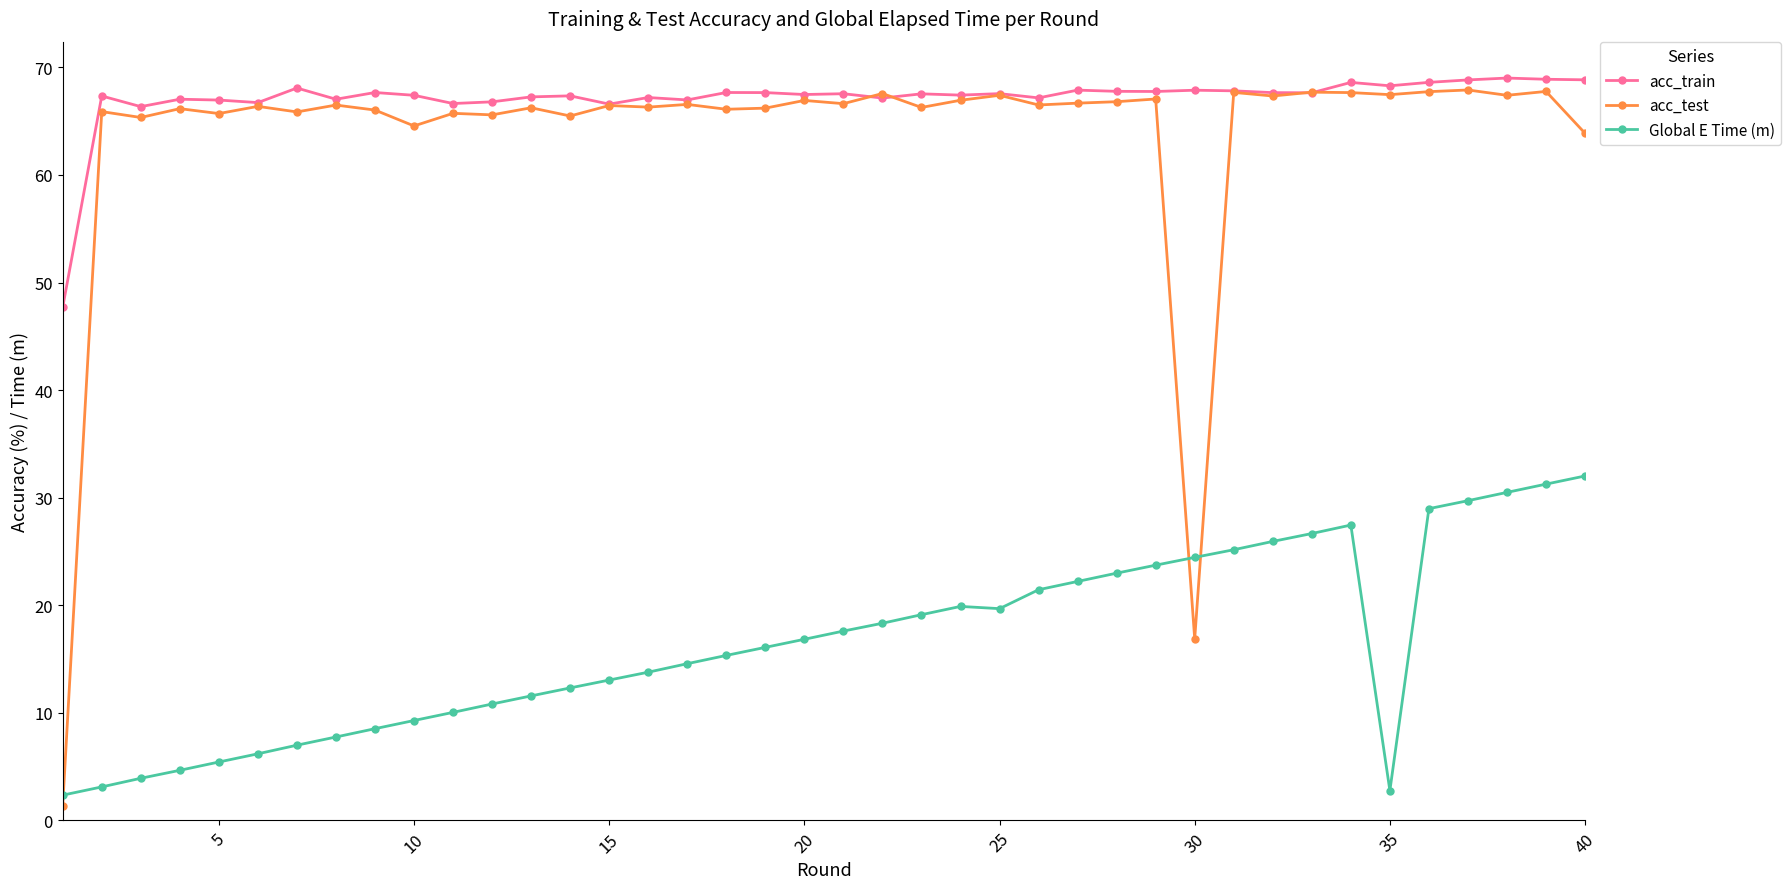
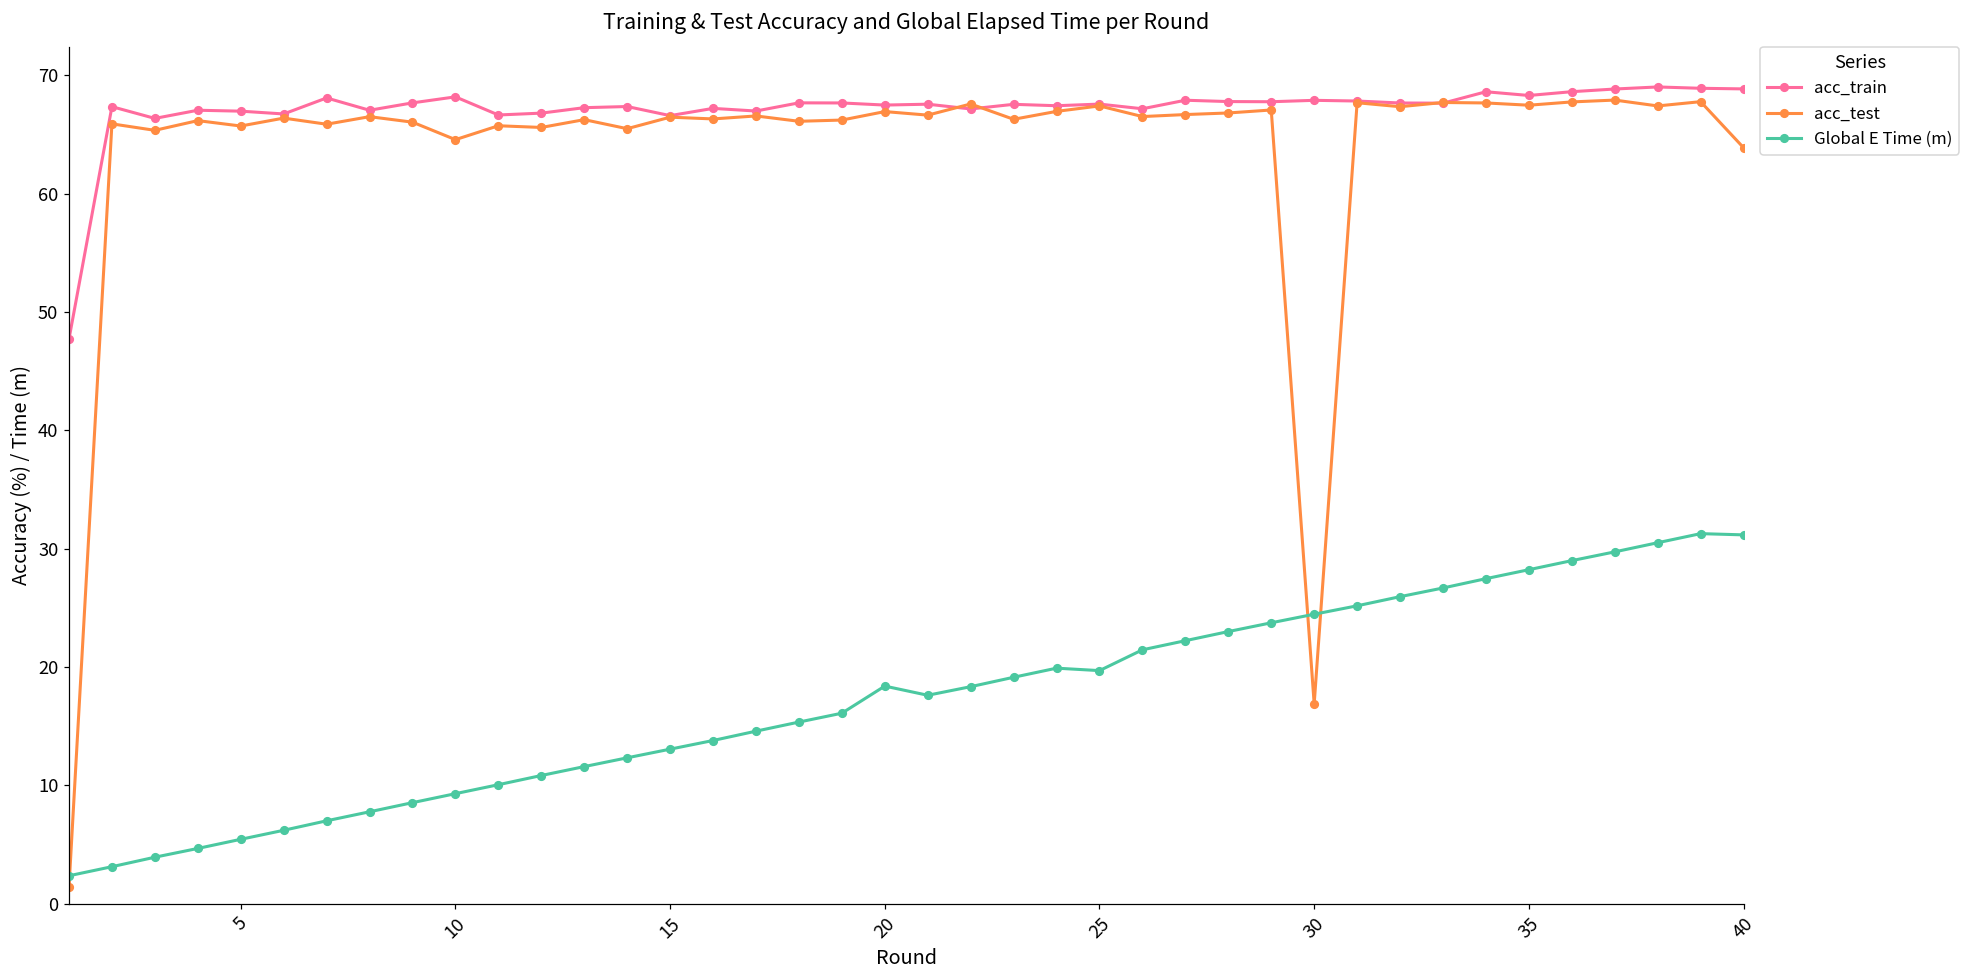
  {
    "acc_train": {
      "5": 67.0,
-     "10": 67.4,
+     "10": 68.2,
      "20": 67.5,
      "30": 67.9,
      "35": 68.3,
      "40": 68.8
    },
    "acc_test": {
      "5": 65.7,
      "10": 64.6,
      "20": 66.9,
      "30": 16.9,
      "35": 67.5,
      "40": 63.9
    },
    "Global E Time (m)": {
      "5": 5.4,
      "10": 9.3,
      "15": 13.0,
-     "20": 16.8,
+     "20": 18.4,
      "25": 19.7,
      "30": 24.5,
-     "35": 2.8,
-     "40": 32.0
+     "35": 28.2,
+     "40": 31.2
    }
  }
